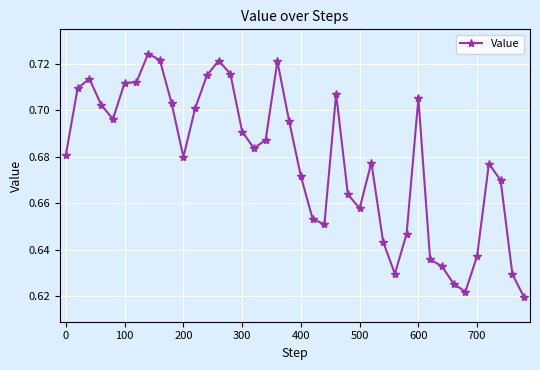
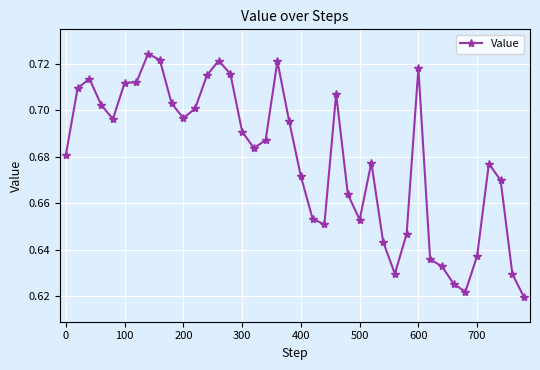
  {
    "0": 0.681,
    "100": 0.712,
-   "200": 0.680,
+   "200": 0.697,
    "300": 0.691,
    "400": 0.672,
-   "500": 0.658,
-   "600": 0.705,
+   "500": 0.653,
+   "600": 0.718,
    "700": 0.637
  }
